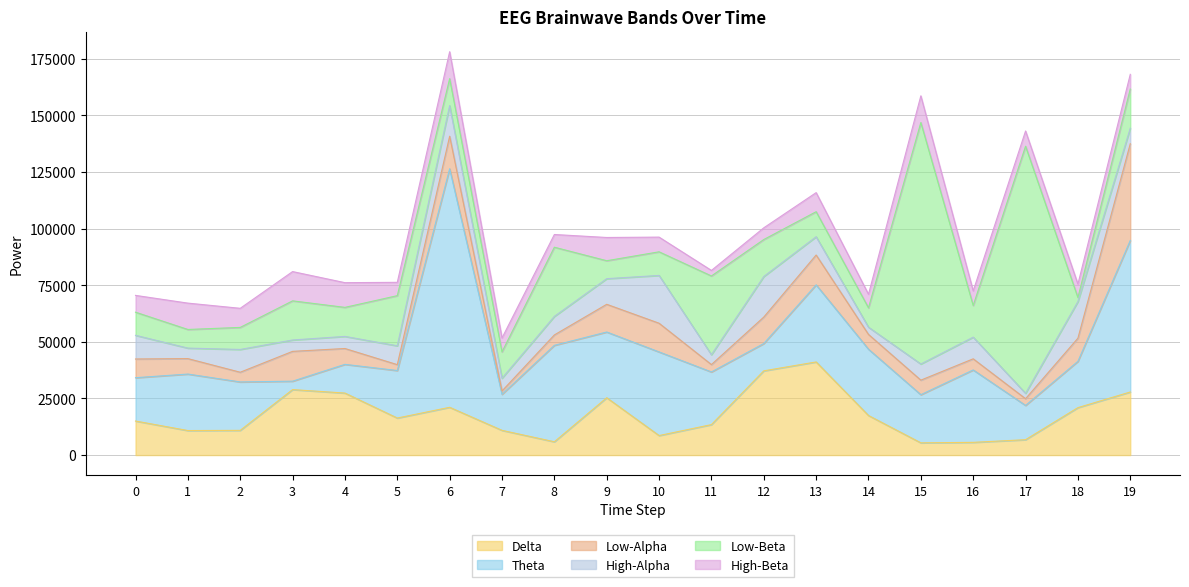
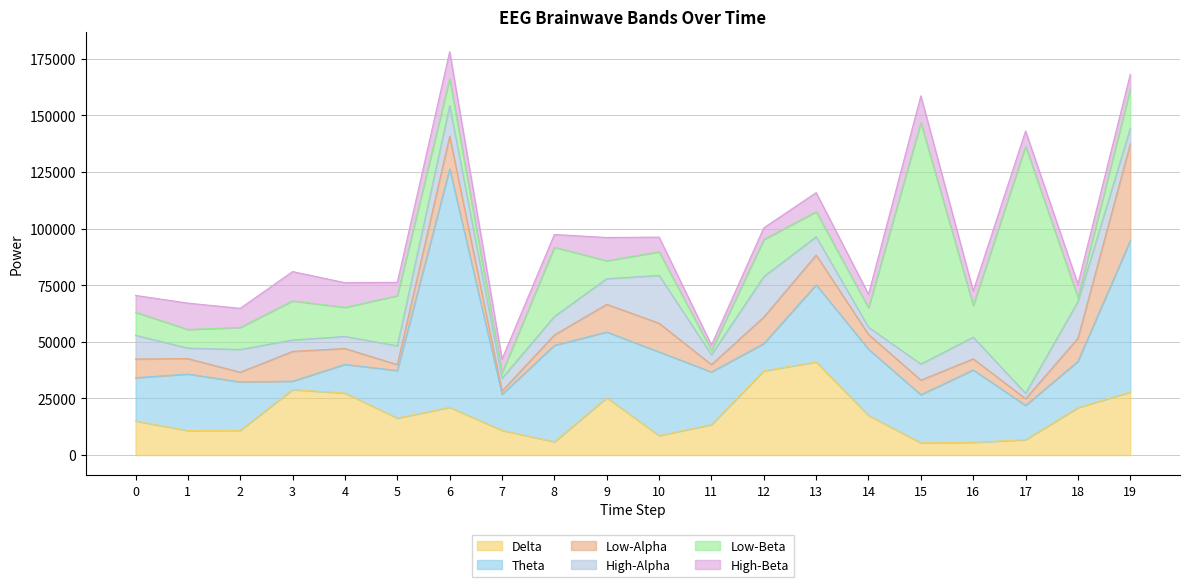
  {
    "Low-Beta": {
      "0": 10000,
      "1": 8000,
      "2": 10000,
      "3": 17000,
      "4": 13000,
      "5": 22000,
      "6": 12000,
-     "7": 12000,
+     "7": 2000,
      "8": 31000,
      "9": 8000,
      "10": 10000,
-     "11": 35000,
+     "11": 2000,
      "12": 16000,
      "13": 11000,
      "14": 9000,
      "15": 107000,
      "16": 14000,
      "17": 109000,
      "18": 2000,
      "19": 17000
    }
  }
